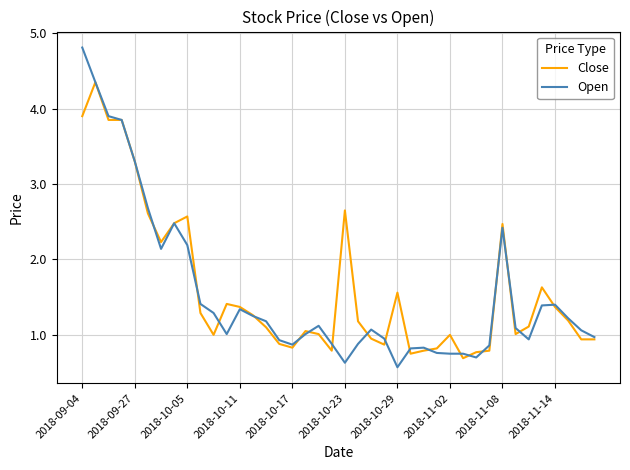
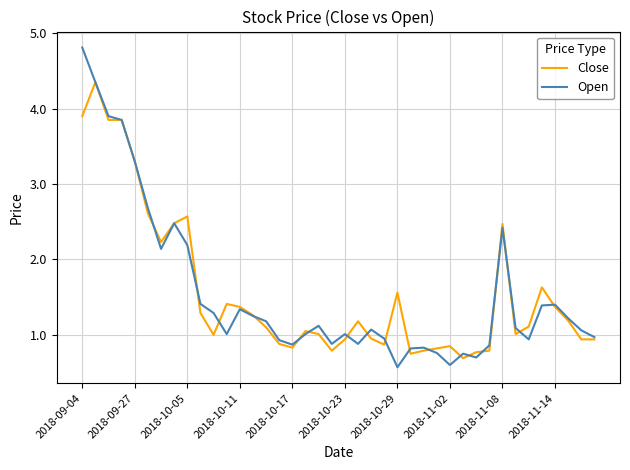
  {
    "Close": {
      "2018-09-04": 3.9,
      "2018-10-05": 2.6,
      "2018-10-17": 0.8,
-     "2018-10-23": 2.7,
+     "2018-10-23": 0.9,
      "2018-10-29": 1.6,
-     "2018-11-02": 1.0,
+     "2018-11-02": 0.9,
      "2018-11-08": 2.5
    },
    "Open": {
      "2018-09-04": 4.8,
      "2018-10-05": 2.2,
      "2018-10-17": 0.9,
-     "2018-10-23": 0.6,
+     "2018-10-23": 1.0,
      "2018-10-29": 0.6,
-     "2018-11-02": 0.8,
+     "2018-11-02": 0.6,
      "2018-11-08": 2.4
    }
  }
